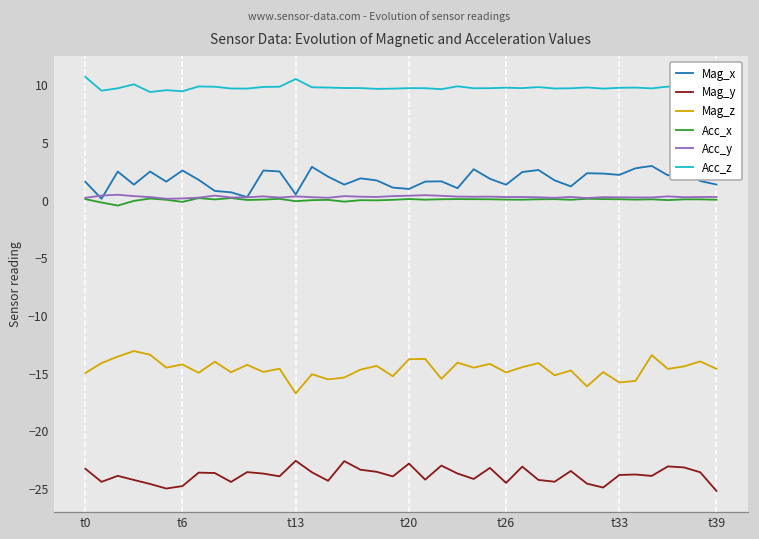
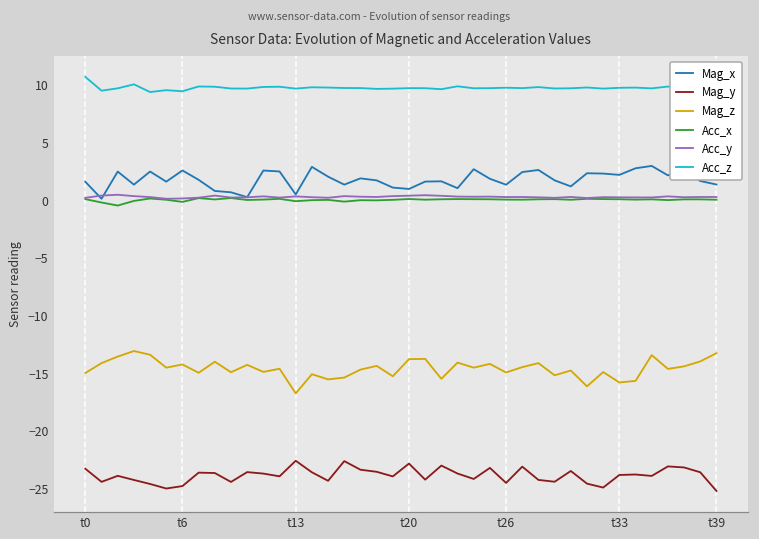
  {
    "Mag_x": {
      "t0": 1.6,
      "t6": 2.6,
      "t20": 1.0,
      "t26": 1.4,
      "t33": 2.2,
      "t39": 1.4
    },
    "Mag_y": {
      "t0": -23.2,
      "t6": -24.7,
      "t13": -22.6,
      "t20": -22.8,
      "t26": -24.5,
      "t33": -23.8,
      "t39": -25.2
    },
    "Mag_z": {
      "t0": -14.9,
      "t6": -14.2,
      "t13": -16.7,
      "t20": -13.7,
      "t26": -14.9,
      "t33": -15.8,
-     "t39": -14.6
+     "t39": -13.2
    },
    "Acc_x": {
      "t6": -0.1,
      "t13": 0.0,
      "t20": 0.1
    },
    "Acc_y": {
      "t6": 0.2,
      "t20": 0.4
    },
    "Acc_z": {
      "t0": 10.7,
      "t6": 9.5,
-     "t13": 10.5,
+     "t13": 9.7,
      "t20": 9.8,
      "t26": 9.8,
      "t33": 9.8
    }
  }
